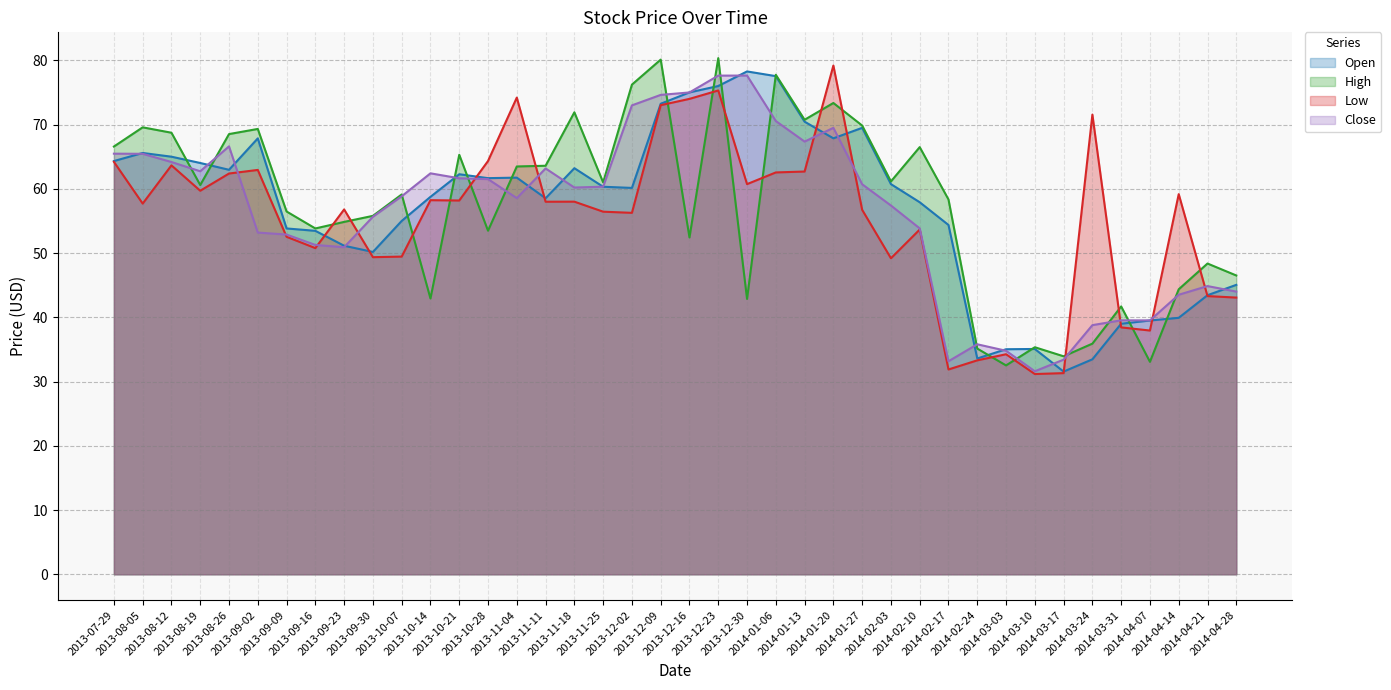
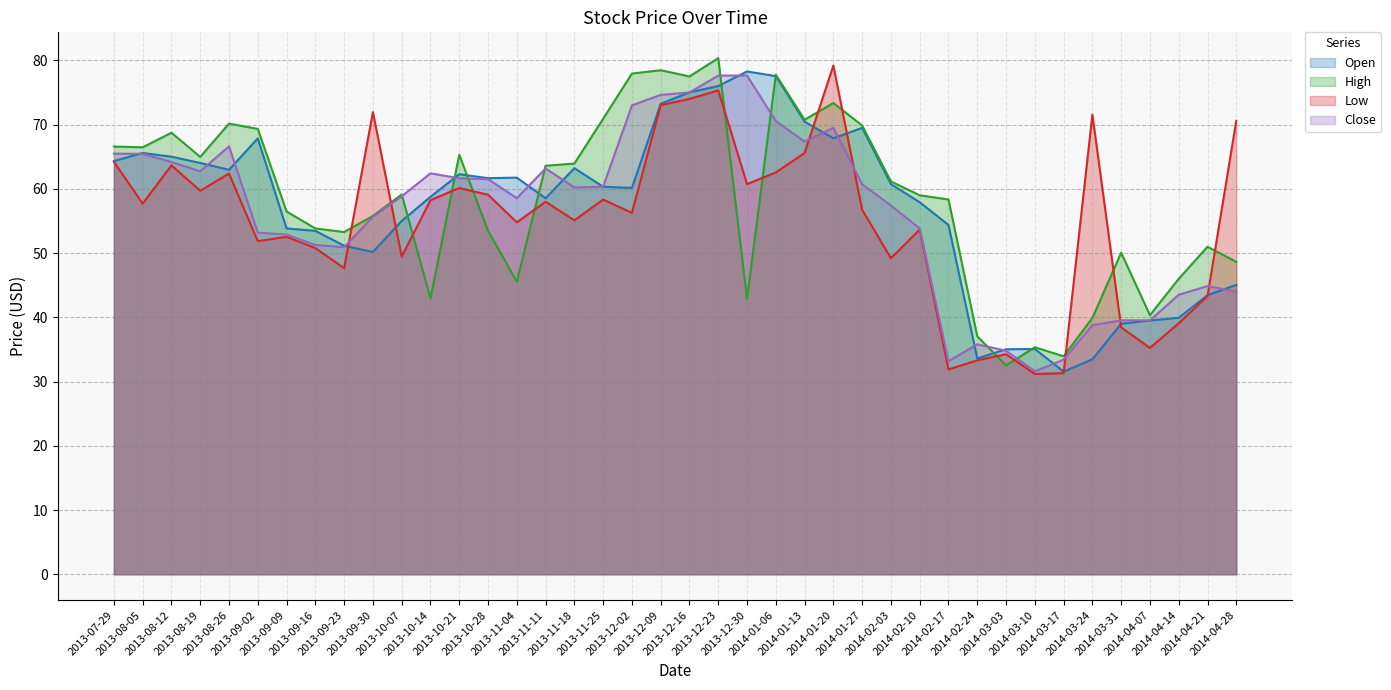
  {
    "High": {
      "2013-07-29": 67,
-     "2013-08-05": 70,
+     "2013-08-05": 66,
      "2013-08-12": 69,
-     "2013-08-19": 61,
-     "2013-08-26": 69,
+     "2013-08-19": 65,
+     "2013-08-26": 70,
      "2013-09-02": 69,
      "2013-09-09": 56,
-     "2013-09-23": 55,
+     "2013-09-23": 53,
      "2013-10-14": 43,
      "2013-10-21": 65,
      "2013-10-28": 53,
-     "2013-11-04": 63,
+     "2013-11-04": 46,
      "2013-11-11": 64,
-     "2013-11-18": 72,
-     "2013-11-25": 61,
-     "2013-12-02": 76,
-     "2013-12-09": 80,
-     "2013-12-16": 52,
+     "2013-11-18": 64,
+     "2013-11-25": 71,
+     "2013-12-02": 78,
+     "2013-12-09": 78,
+     "2013-12-16": 77,
      "2013-12-23": 80,
      "2013-12-30": 43,
      "2014-01-20": 73,
      "2014-02-03": 61,
-     "2014-02-10": 66,
+     "2014-02-10": 59,
      "2014-02-17": 58,
-     "2014-02-24": 35,
+     "2014-02-24": 37,
      "2014-03-03": 33,
      "2014-03-17": 34,
-     "2014-03-24": 36,
-     "2014-03-31": 42,
-     "2014-04-07": 33,
-     "2014-04-14": 44,
-     "2014-04-21": 48,
-     "2014-04-28": 47
+     "2014-03-24": 40,
+     "2014-03-31": 50,
+     "2014-04-07": 40,
+     "2014-04-14": 46,
+     "2014-04-21": 51,
+     "2014-04-28": 49
    },
    "Low": {
      "2013-08-05": 58,
      "2013-08-12": 64,
      "2013-08-19": 60,
      "2013-08-26": 62,
-     "2013-09-02": 63,
+     "2013-09-02": 52,
      "2013-09-16": 51,
-     "2013-09-23": 57,
-     "2013-09-30": 49,
+     "2013-09-23": 48,
+     "2013-09-30": 72,
      "2013-10-07": 49,
      "2013-10-14": 58,
-     "2013-10-21": 58,
-     "2013-10-28": 64,
-     "2013-11-04": 74,
+     "2013-10-21": 60,
+     "2013-10-28": 59,
+     "2013-11-04": 55,
      "2013-11-11": 58,
-     "2013-11-18": 58,
-     "2013-11-25": 56,
+     "2013-11-18": 55,
+     "2013-11-25": 58,
      "2013-12-02": 56,
      "2013-12-16": 74,
      "2013-12-23": 75,
      "2013-12-30": 61,
      "2014-01-06": 63,
-     "2014-01-13": 63,
+     "2014-01-13": 66,
      "2014-01-20": 79,
      "2014-01-27": 57,
      "2014-02-03": 49,
      "2014-02-17": 32,
      "2014-03-03": 34,
      "2014-03-10": 31,
      "2014-03-24": 72,
      "2014-03-31": 38,
-     "2014-04-07": 38,
-     "2014-04-14": 59,
-     "2014-04-28": 43
+     "2014-04-07": 35,
+     "2014-04-14": 39,
+     "2014-04-28": 71
    }
  }
